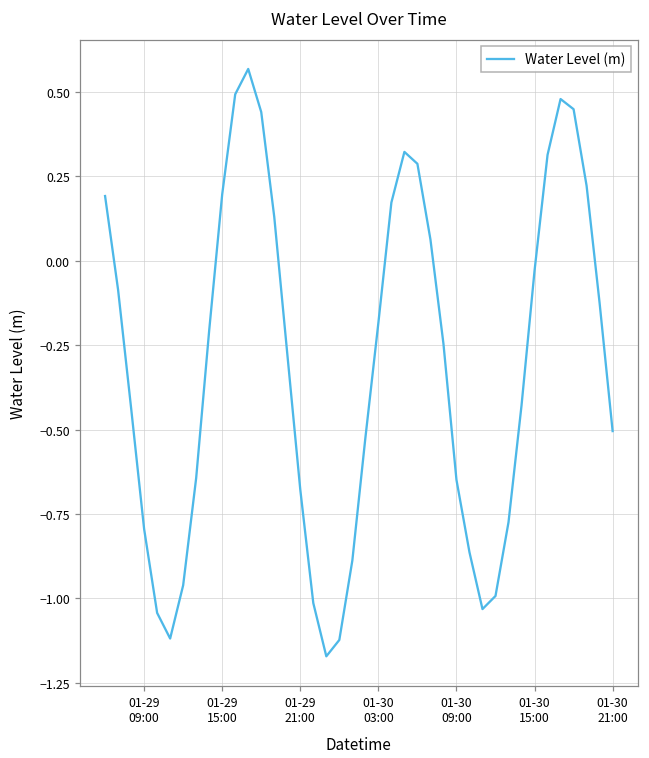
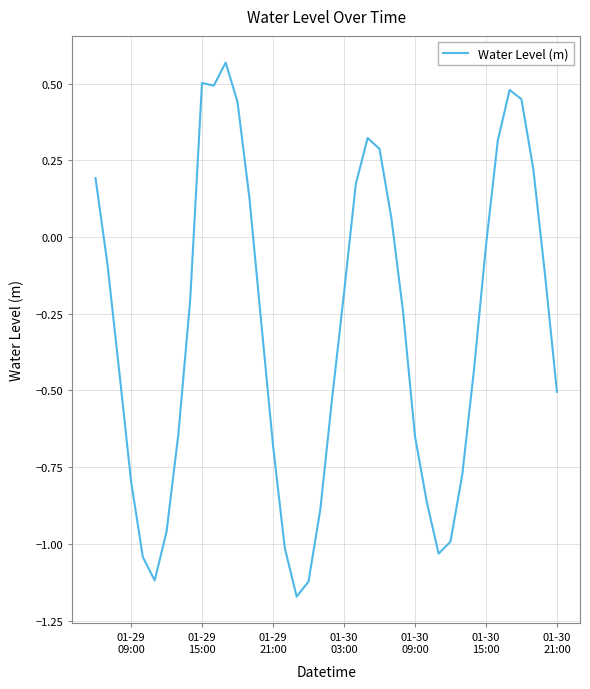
  {
    "01-29 09:00": -0.79,
-   "01-29 15:00": 0.20,
+   "01-29 15:00": 0.50,
    "01-29 21:00": -0.68,
    "01-30 03:00": -0.18,
    "01-30 09:00": -0.65,
    "01-30 15:00": -0.03,
    "01-30 21:00": -0.50
  }
